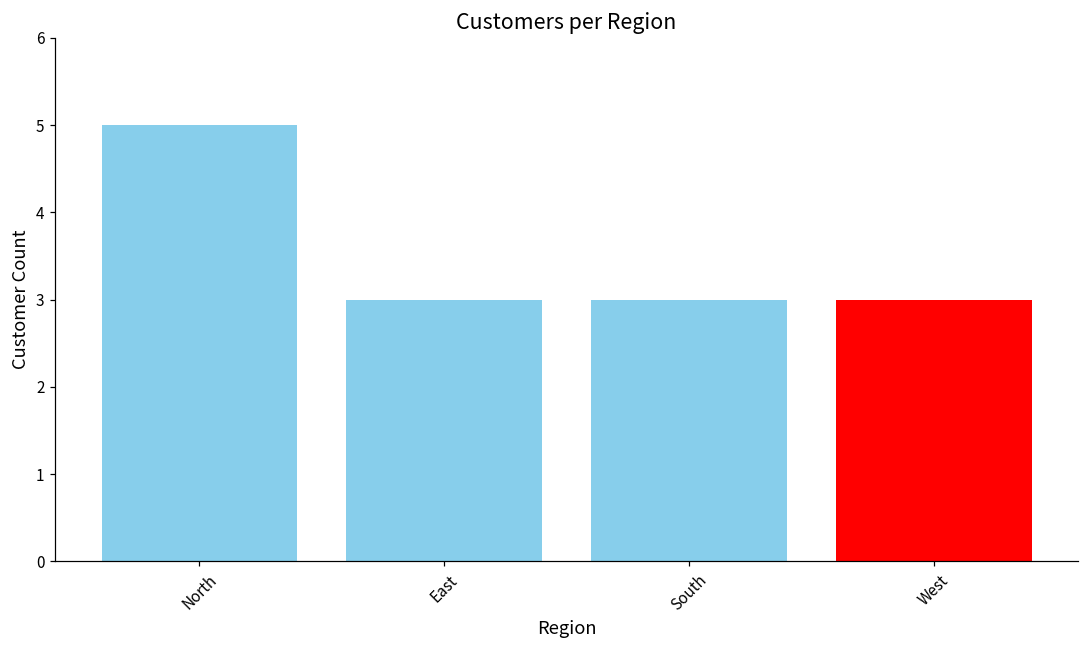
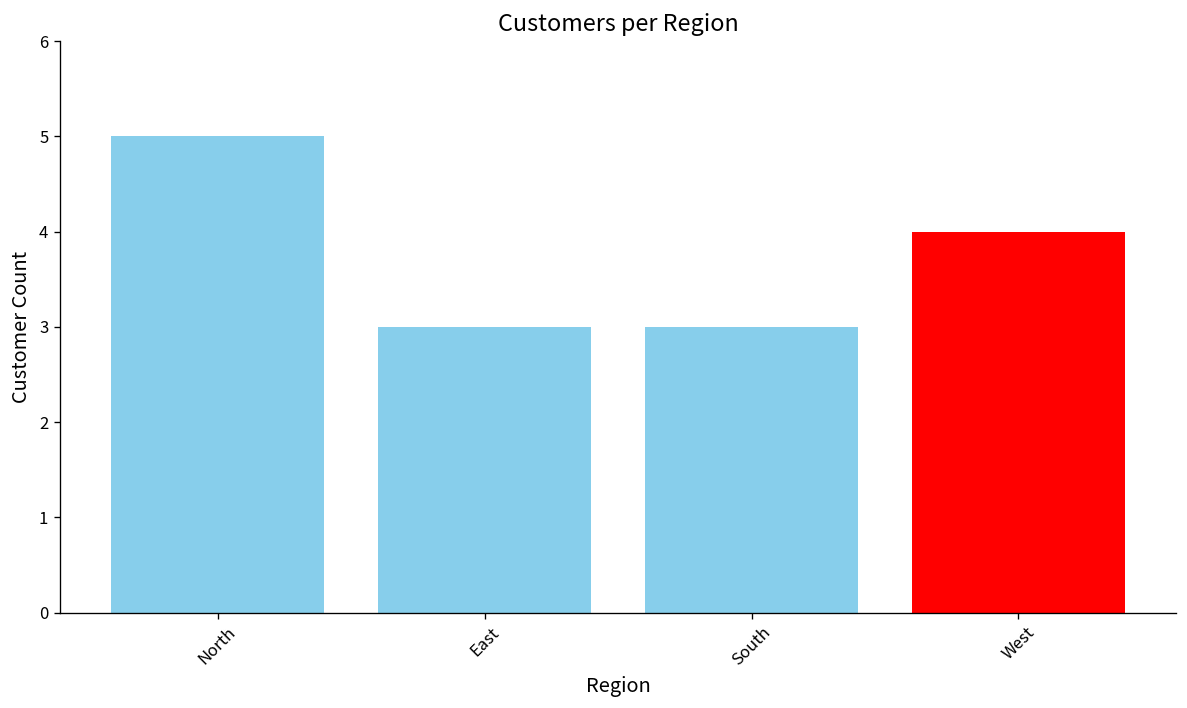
  {
    "North": 5,
    "East": 3,
    "South": 3,
-   "West": 3
+   "West": 4
  }
